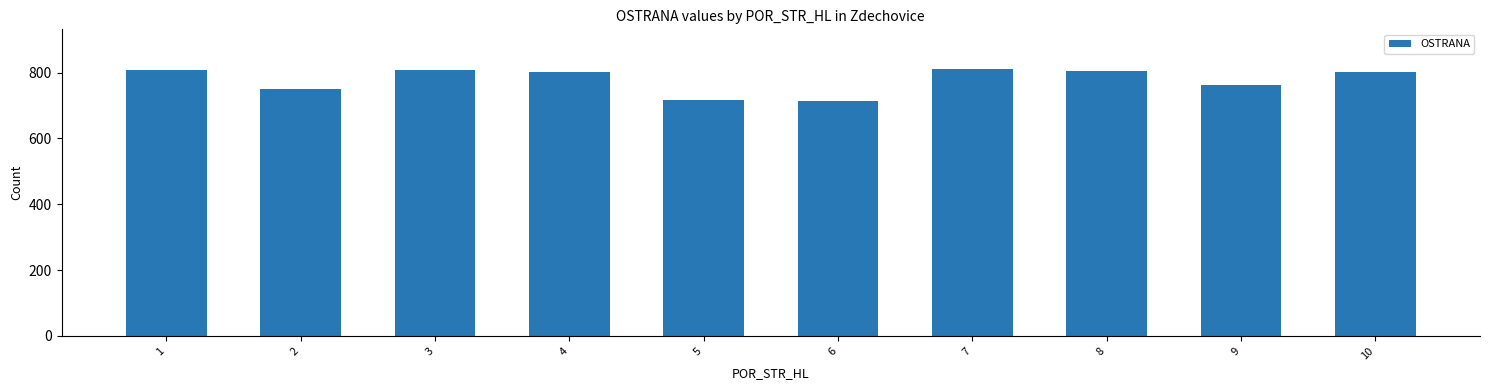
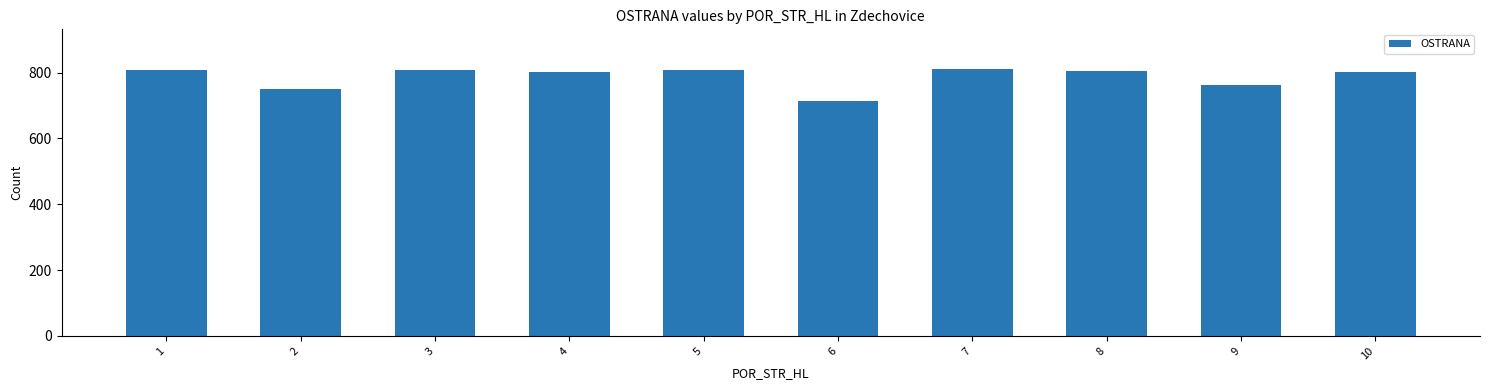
  {
    "1": 810,
    "2": 750,
    "3": 810,
    "4": 800,
-   "5": 720,
+   "5": 810,
    "6": 710,
    "7": 810,
    "8": 810,
    "9": 760,
    "10": 800
  }
